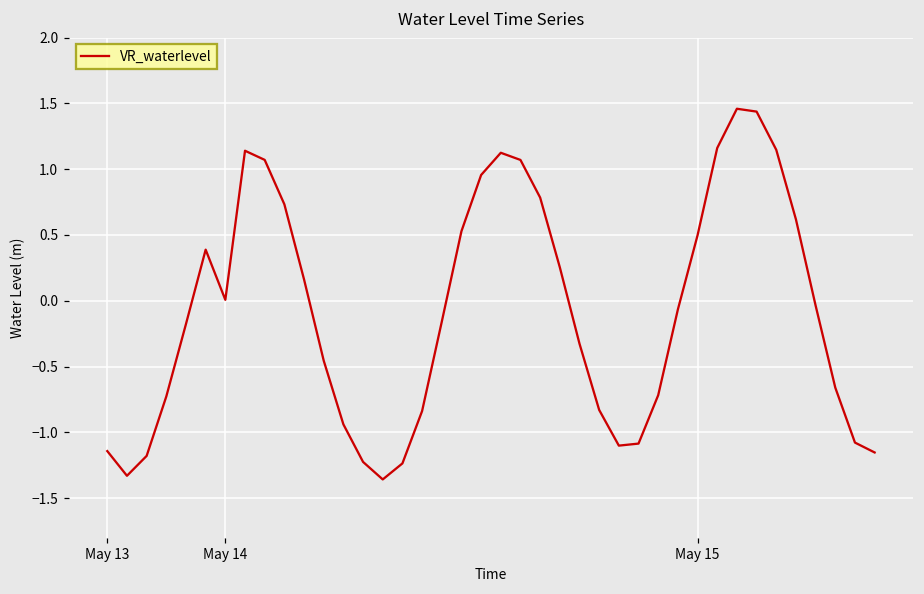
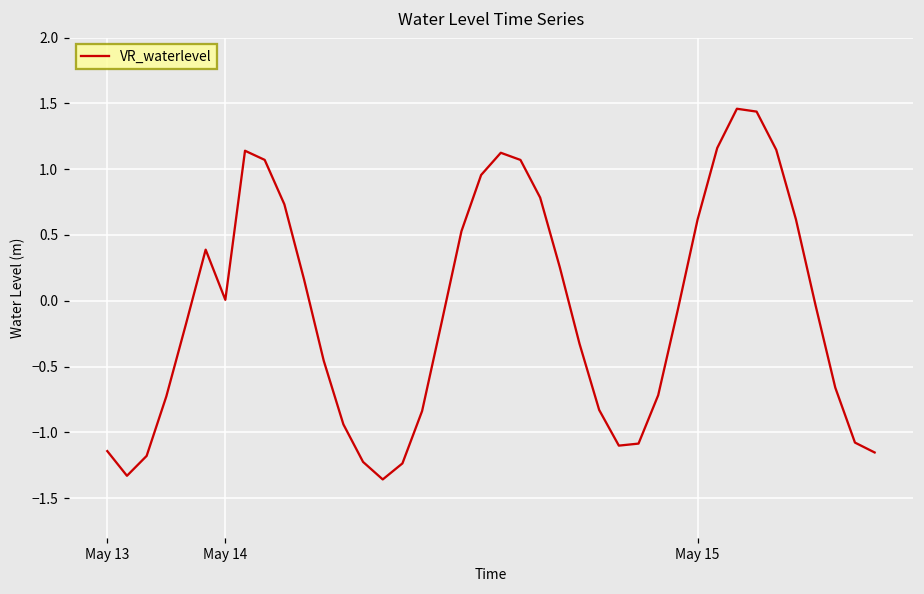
  {
    "May 13": -1.14,
    "May 14": 0.01,
-   "May 15": 0.50
+   "May 15": 0.62
  }
